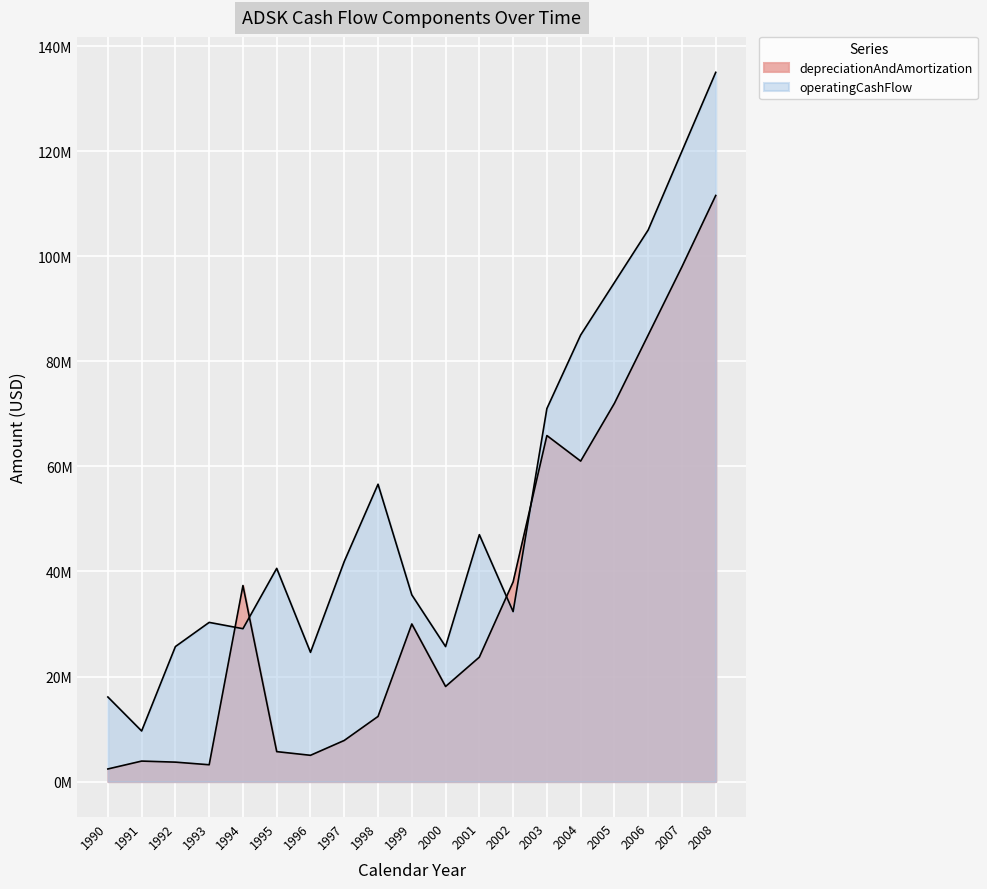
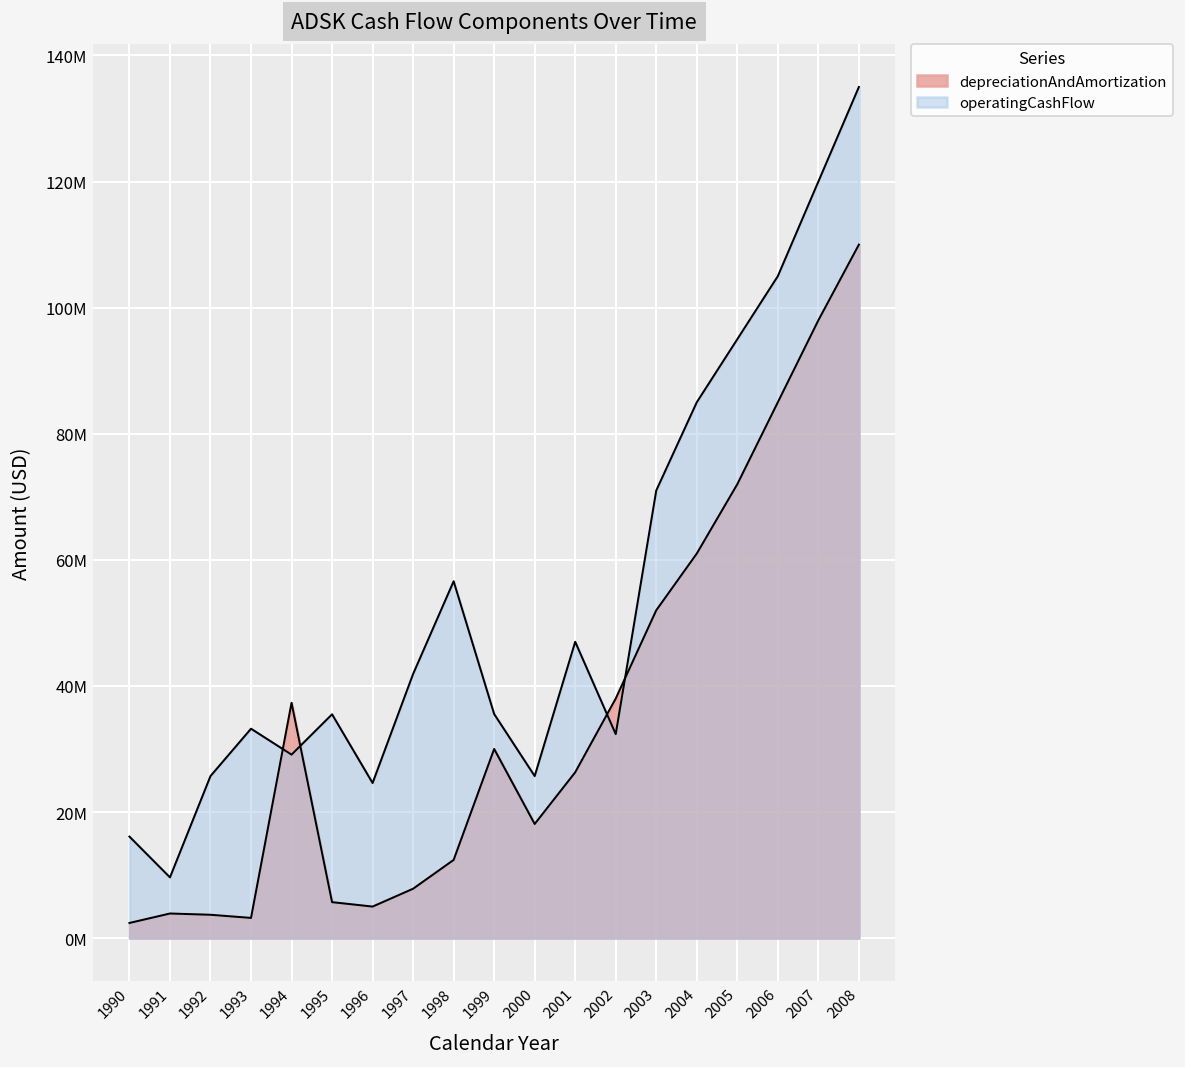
  {
    "depreciationAndAmortization": {
      "1990": 2000000,
      "1991": 4000000,
      "1992": 4000000,
      "1993": 3000000,
      "1994": 37000000,
      "1995": 6000000,
      "1996": 5000000,
      "1997": 8000000,
      "1998": 12000000,
      "1999": 30000000,
      "2000": 18000000,
-     "2001": 24000000,
+     "2001": 26000000,
      "2002": 38000000,
-     "2003": 66000000,
+     "2003": 52000000,
      "2004": 61000000,
      "2005": 72000000,
      "2006": 85000000,
      "2007": 98000000,
-     "2008": 112000000
+     "2008": 110000000
    },
    "operatingCashFlow": {
      "1990": 16000000,
      "1991": 10000000,
      "1992": 26000000,
-     "1993": 30000000,
+     "1993": 33000000,
      "1994": 29000000,
-     "1995": 41000000,
+     "1995": 36000000,
      "1996": 25000000,
      "1997": 42000000,
      "1998": 57000000,
      "1999": 36000000,
      "2000": 26000000,
      "2001": 47000000,
      "2002": 32000000,
      "2003": 71000000,
      "2004": 85000000,
      "2005": 95000000,
      "2006": 105000000,
      "2007": 120000000,
      "2008": 135000000
    }
  }
